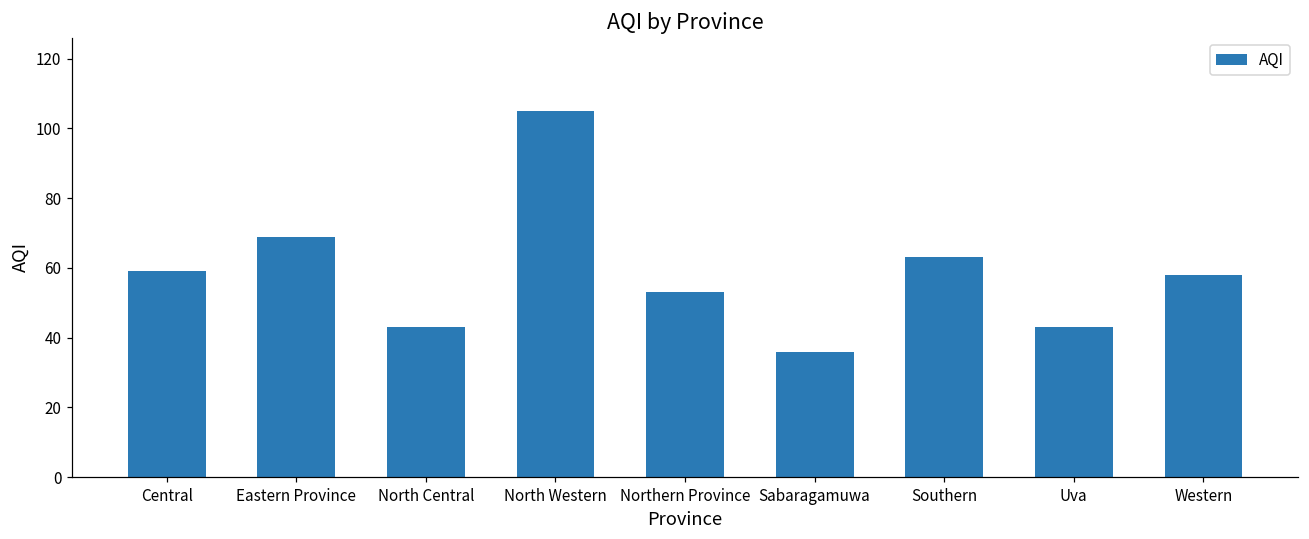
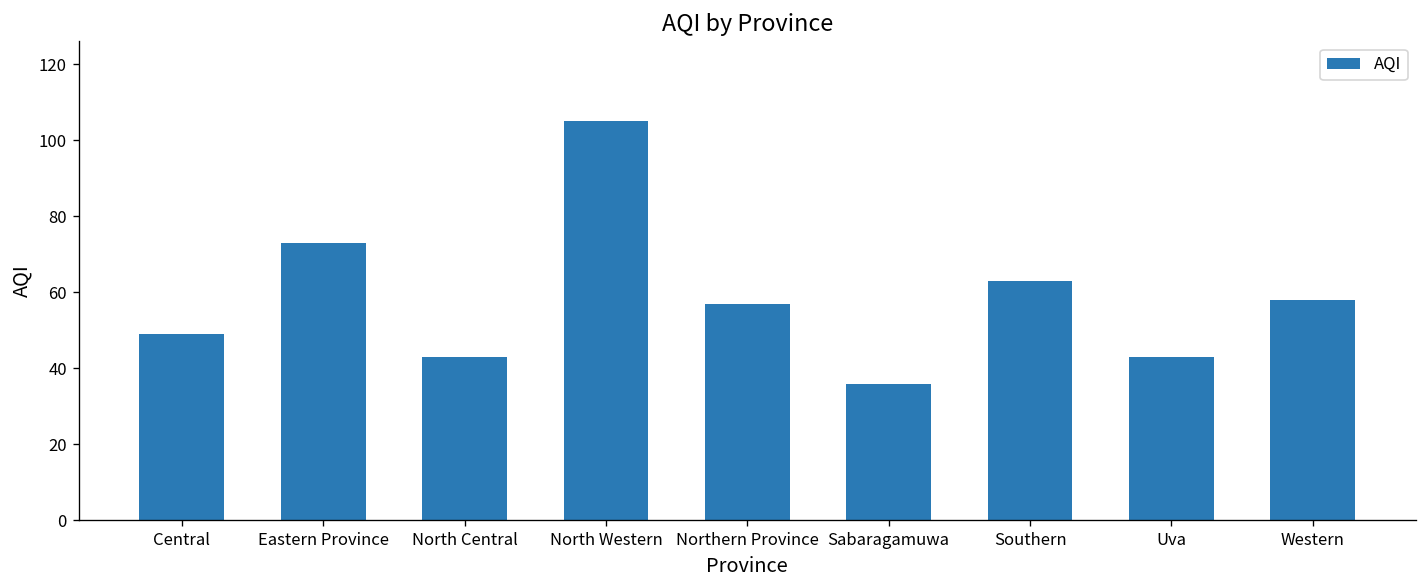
  {
-   "Central": 59,
-   "Eastern Province": 69,
+   "Central": 49,
+   "Eastern Province": 73,
    "North Central": 43,
    "North Western": 105,
-   "Northern Province": 53,
+   "Northern Province": 57,
    "Sabaragamuwa": 36,
    "Southern": 63,
    "Uva": 43,
    "Western": 58
  }
